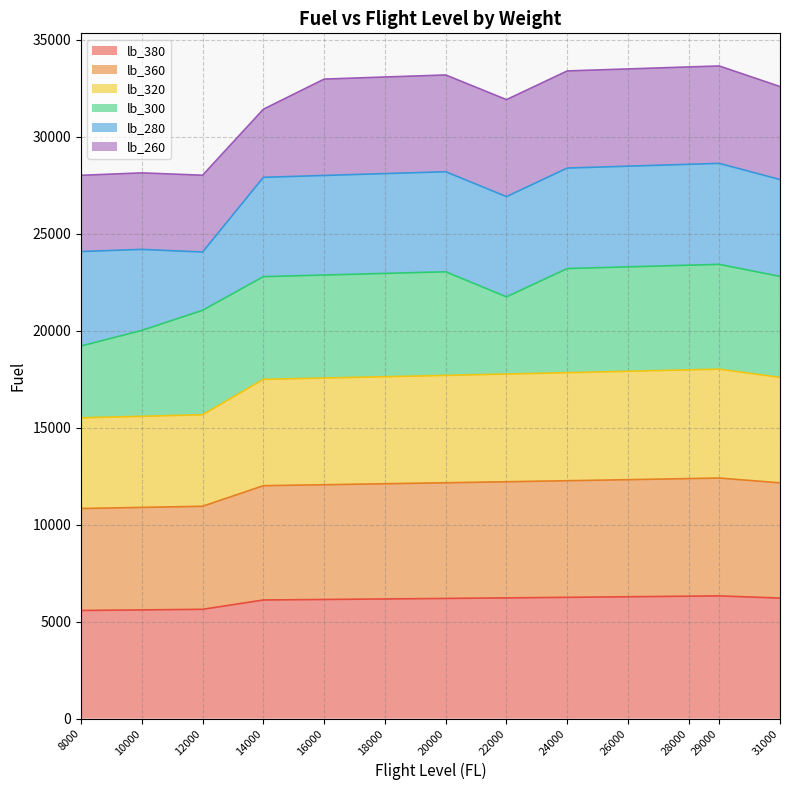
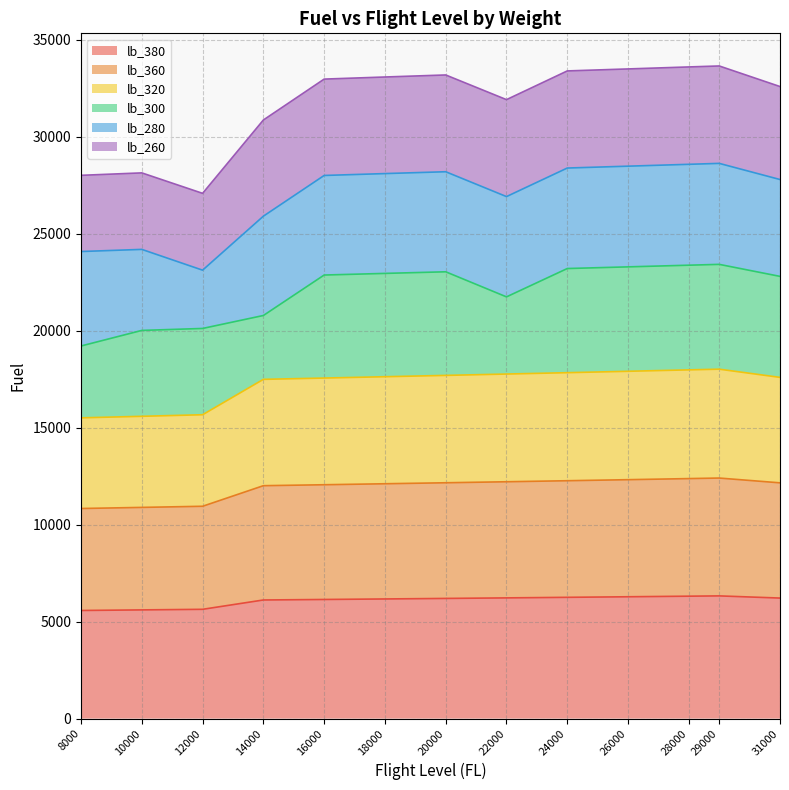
  {
    "lb_300": {
      "8000": 3700,
      "10000": 4400,
-     "12000": 5400,
-     "14000": 5300,
+     "12000": 4400,
+     "14000": 3300,
      "16000": 5300,
      "18000": 5300,
      "20000": 5300,
      "22000": 4000,
      "24000": 5400,
      "26000": 5400,
      "28000": 5400,
      "29000": 5400,
      "31000": 5200
    },
    "lb_280": {
      "8000": 4900,
      "10000": 4200,
      "12000": 3000,
      "14000": 5100,
      "16000": 5100,
      "18000": 5100,
      "20000": 5200,
      "22000": 5200,
      "24000": 5200,
      "26000": 5200,
      "28000": 5200,
      "29000": 5200,
      "31000": 5000
    },
    "lb_260": {
      "8000": 3900,
      "10000": 3900,
      "12000": 4000,
-     "14000": 3500,
+     "14000": 5000,
      "16000": 5000,
      "18000": 5000,
      "20000": 5000,
      "22000": 5000,
      "24000": 5000,
      "26000": 5000,
      "28000": 5000,
      "29000": 5000,
      "31000": 4800
    }
  }
